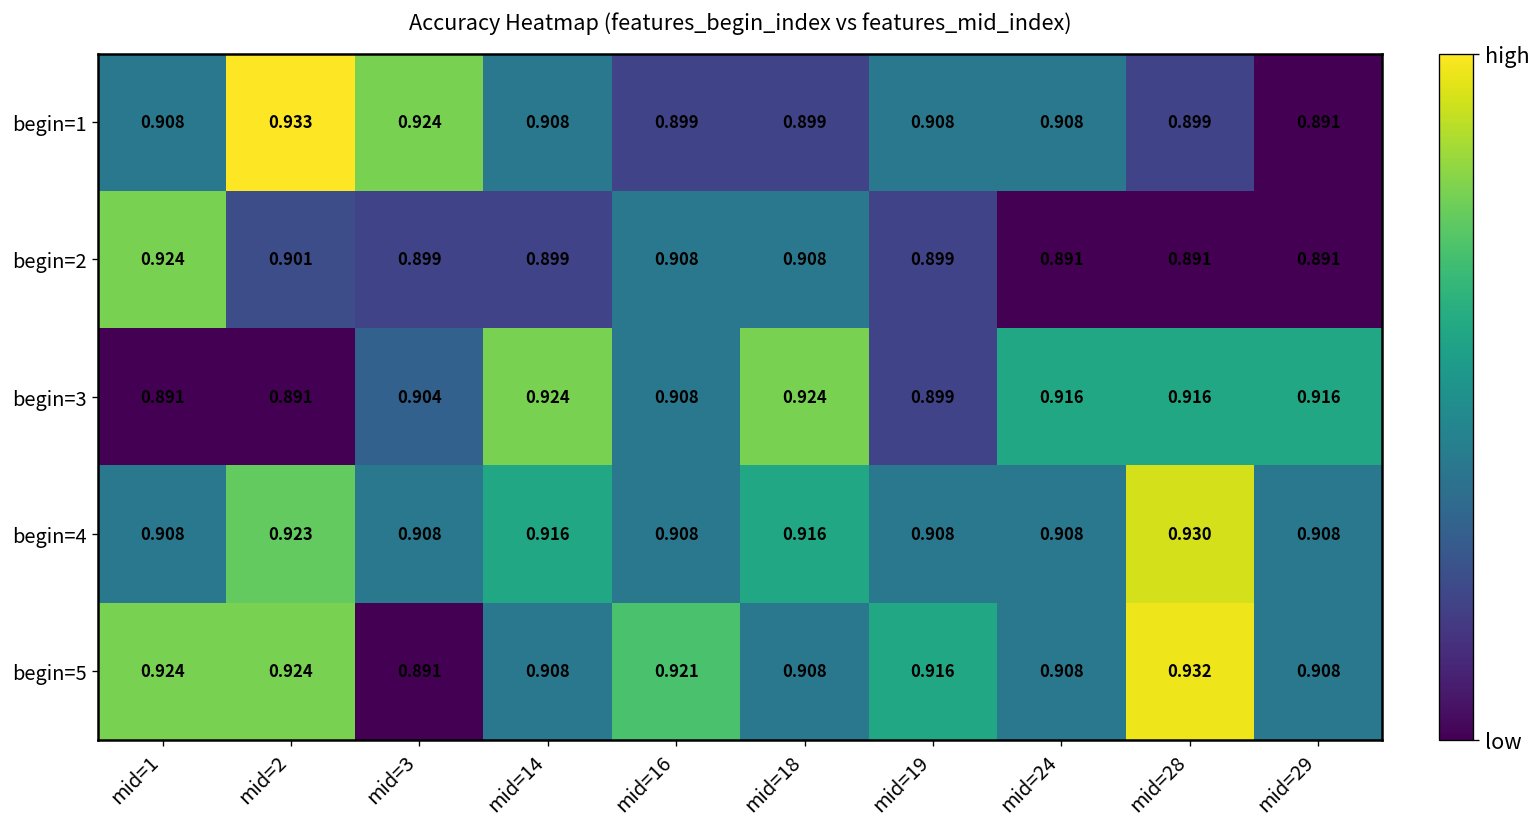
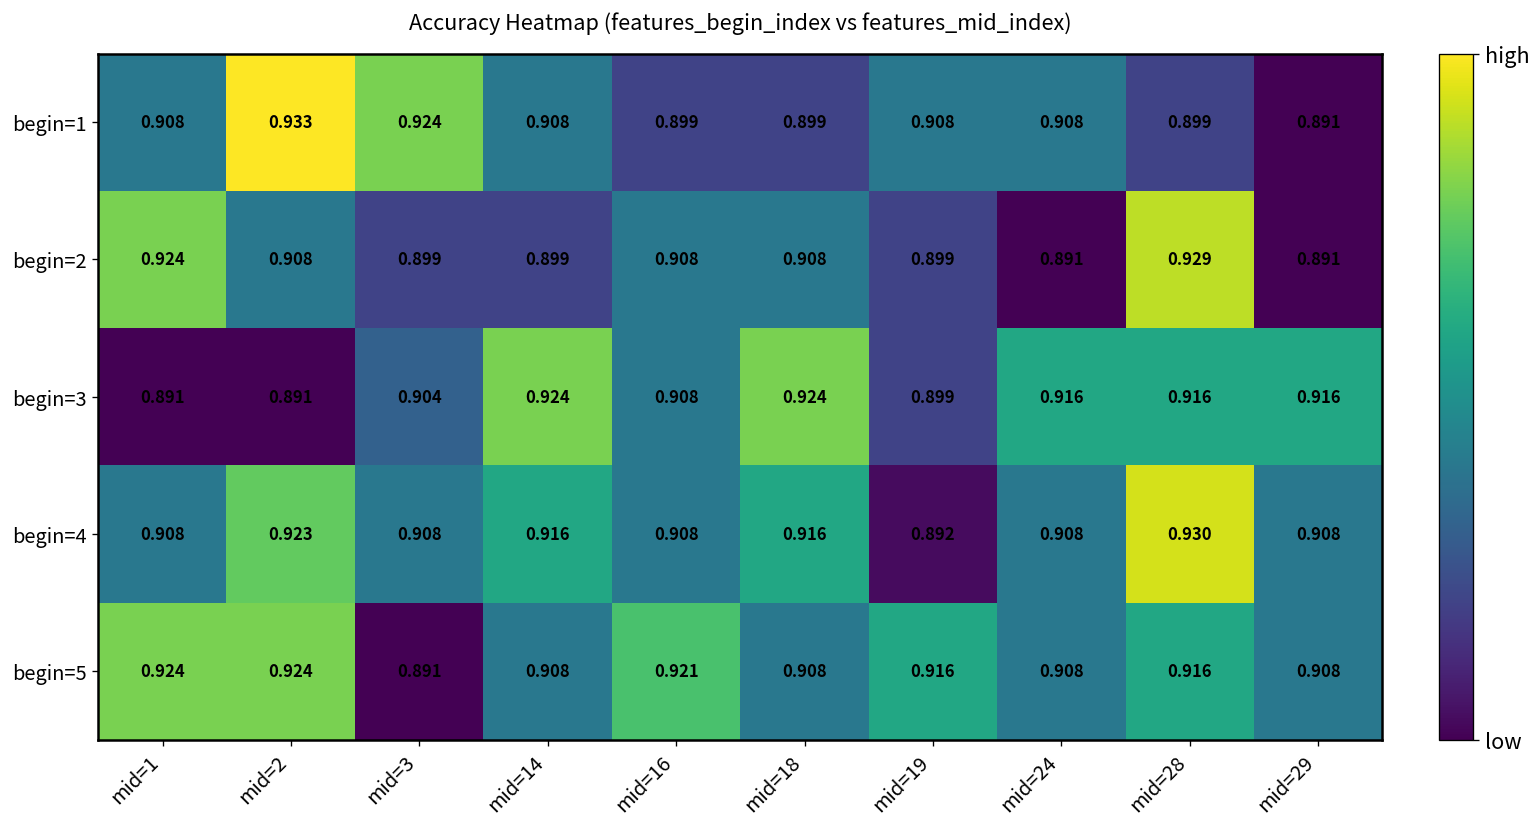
  {
    "begin=1": {
      "mid=1": 0.908,
      "mid=2": 0.933,
      "mid=3": 0.924,
      "mid=14": 0.908,
      "mid=16": 0.899,
      "mid=18": 0.899,
      "mid=19": 0.908,
      "mid=24": 0.908,
      "mid=28": 0.899,
      "mid=29": 0.891
    },
    "begin=2": {
      "mid=1": 0.924,
-     "mid=2": 0.901,
+     "mid=2": 0.908,
      "mid=3": 0.899,
      "mid=14": 0.899,
      "mid=16": 0.908,
      "mid=18": 0.908,
      "mid=19": 0.899,
      "mid=24": 0.891,
-     "mid=28": 0.891,
+     "mid=28": 0.929,
      "mid=29": 0.891
    },
    "begin=3": {
      "mid=1": 0.891,
      "mid=2": 0.891,
      "mid=3": 0.904,
      "mid=14": 0.924,
      "mid=16": 0.908,
      "mid=18": 0.924,
      "mid=19": 0.899,
      "mid=24": 0.916,
      "mid=28": 0.916,
      "mid=29": 0.916
    },
    "begin=4": {
      "mid=1": 0.908,
      "mid=2": 0.923,
      "mid=3": 0.908,
      "mid=14": 0.916,
      "mid=16": 0.908,
      "mid=18": 0.916,
-     "mid=19": 0.908,
+     "mid=19": 0.892,
      "mid=24": 0.908,
      "mid=28": 0.930,
      "mid=29": 0.908
    },
    "begin=5": {
      "mid=1": 0.924,
      "mid=2": 0.924,
      "mid=3": 0.891,
      "mid=14": 0.908,
      "mid=16": 0.921,
      "mid=18": 0.908,
      "mid=19": 0.916,
      "mid=24": 0.908,
-     "mid=28": 0.932,
+     "mid=28": 0.916,
      "mid=29": 0.908
    }
  }
